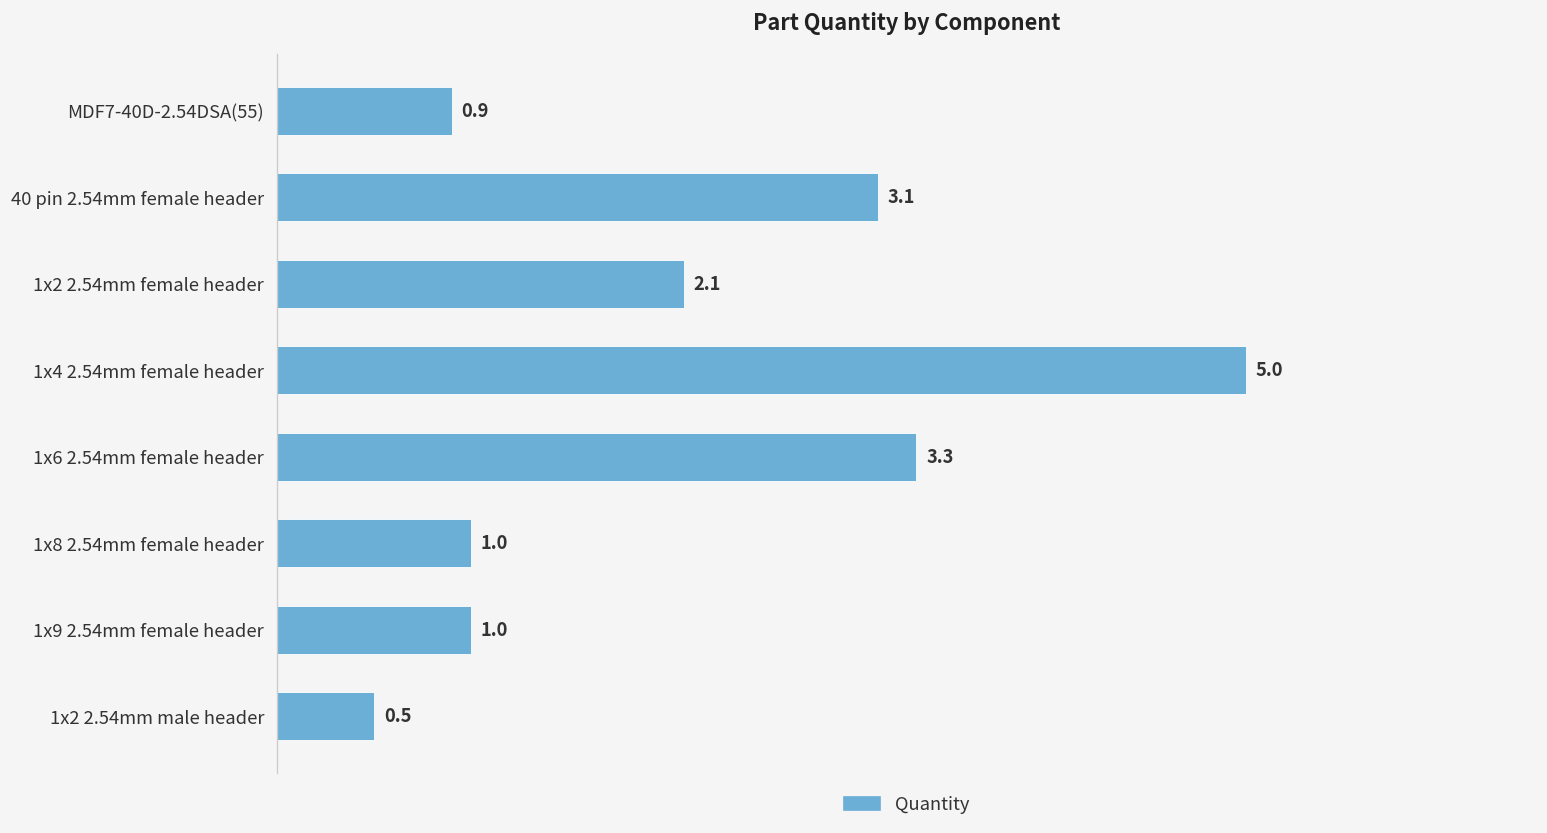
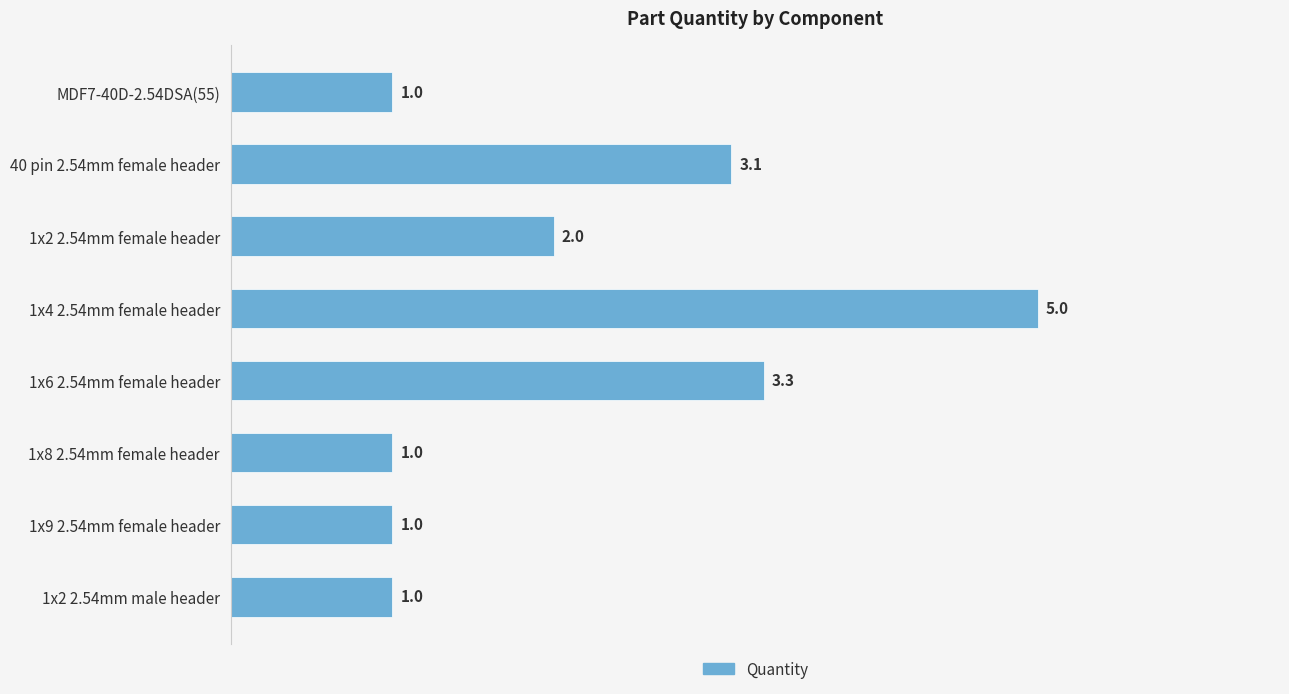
  {
-   "MDF7-40D-2.54DSA(55)": 0.9,
+   "MDF7-40D-2.54DSA(55)": 1.0,
    "40 pin 2.54mm female header": 3.1,
-   "1x2 2.54mm female header": 2.1,
+   "1x2 2.54mm female header": 2.0,
    "1x4 2.54mm female header": 5.0,
    "1x6 2.54mm female header": 3.3,
    "1x8 2.54mm female header": 1.0,
    "1x9 2.54mm female header": 1.0,
-   "1x2 2.54mm male header": 0.5
+   "1x2 2.54mm male header": 1.0
  }
